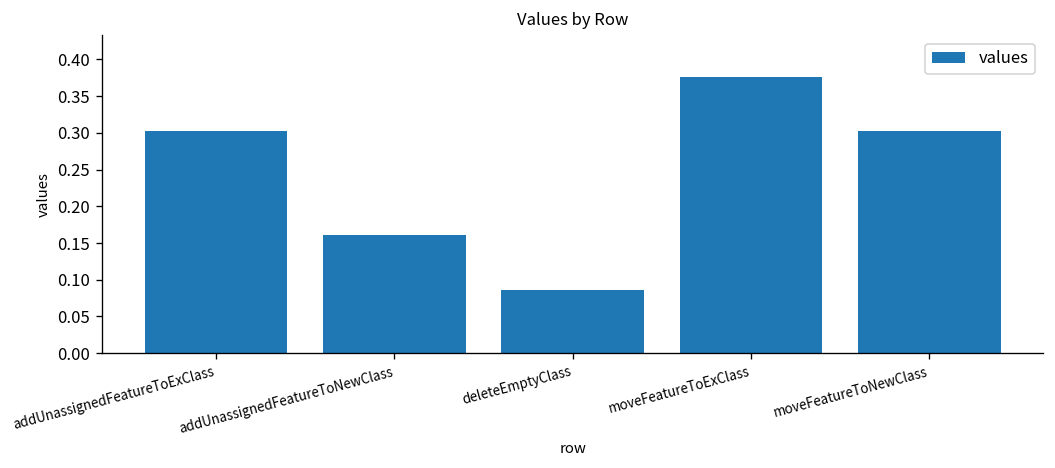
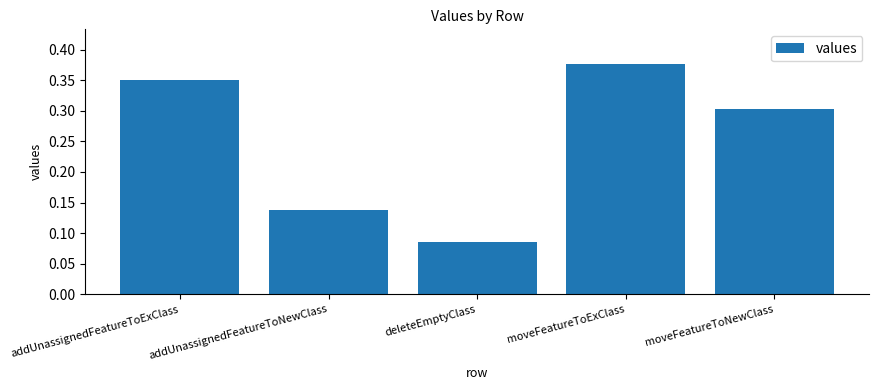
  {
-   "addUnassignedFeatureToExClass": 0.30,
-   "addUnassignedFeatureToNewClass": 0.16,
+   "addUnassignedFeatureToExClass": 0.35,
+   "addUnassignedFeatureToNewClass": 0.14,
    "deleteEmptyClass": 0.09,
    "moveFeatureToExClass": 0.38,
    "moveFeatureToNewClass": 0.30
  }
